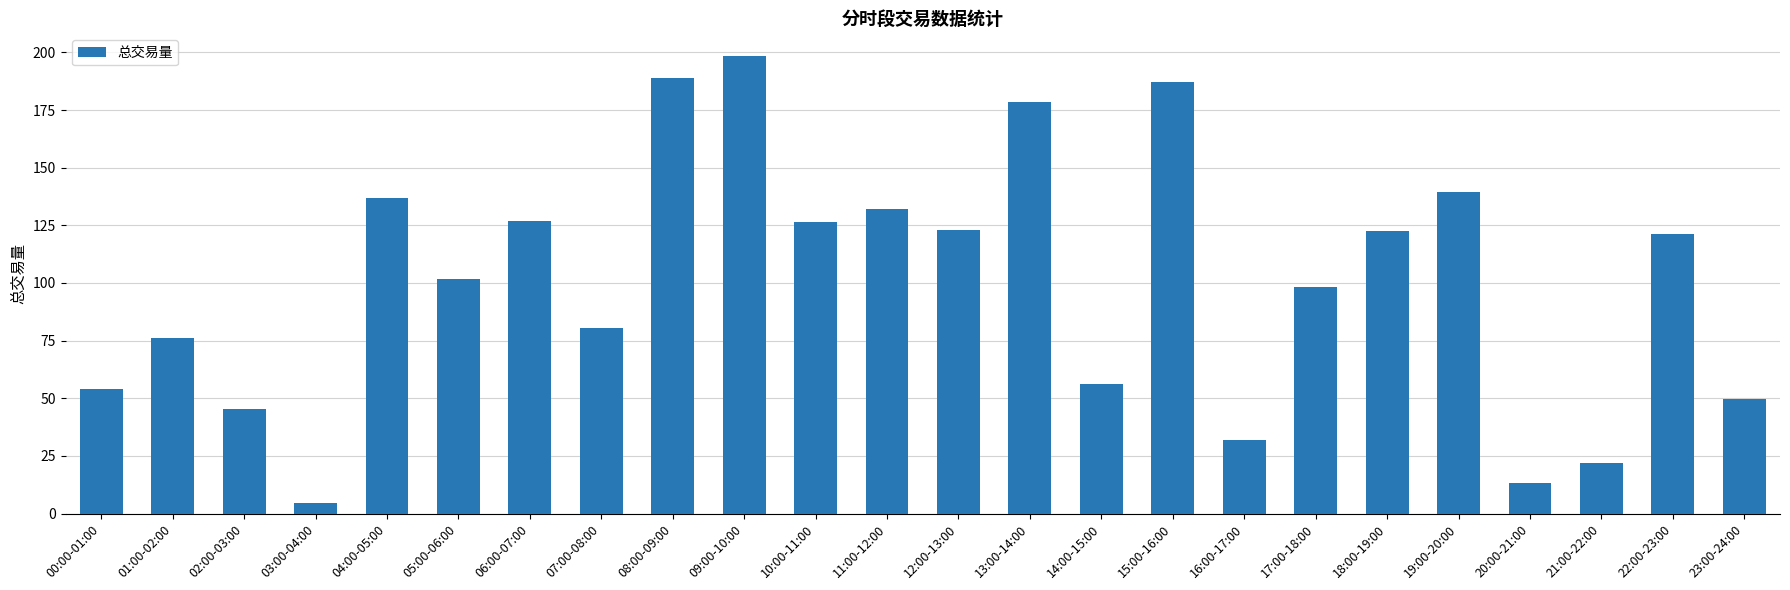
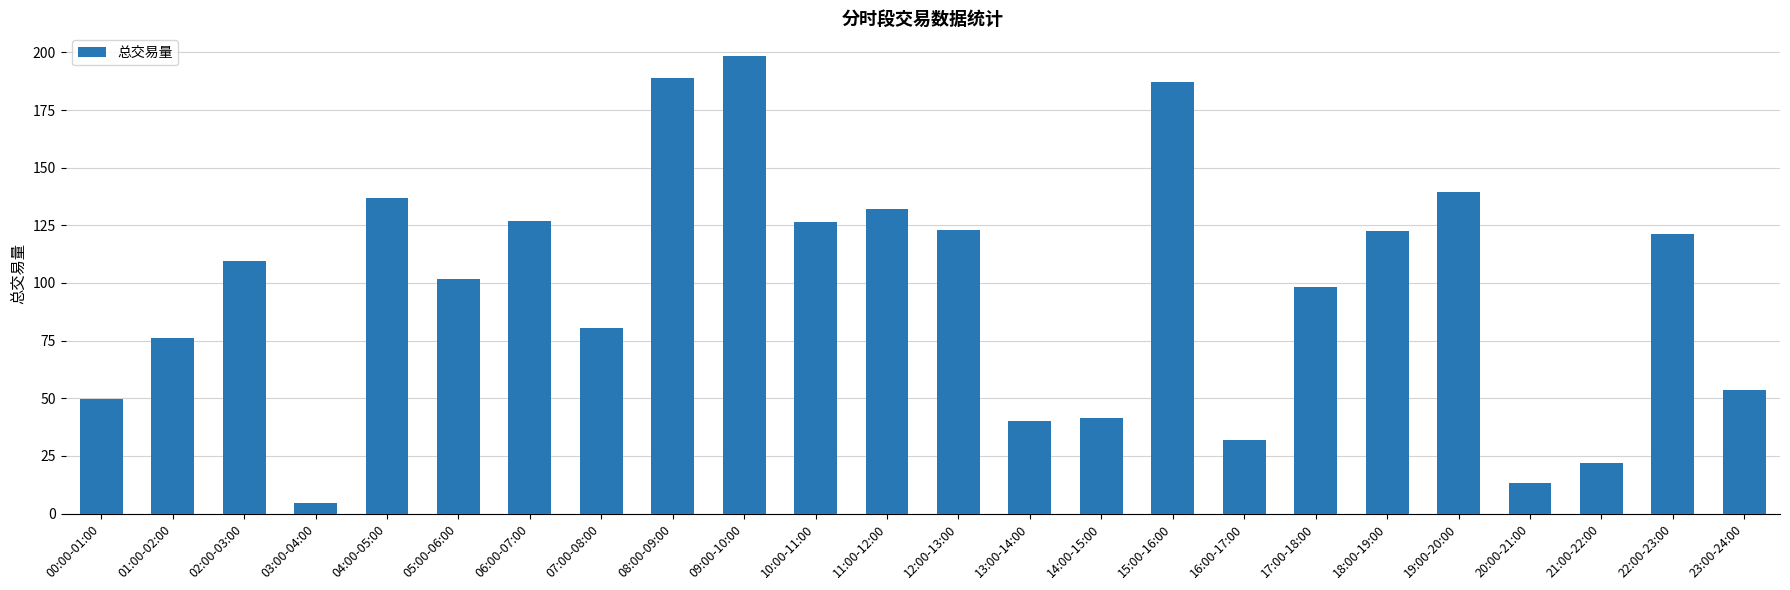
  {
-   "00:00-01:00": 54,
+   "00:00-01:00": 50,
    "01:00-02:00": 76,
-   "02:00-03:00": 45,
+   "02:00-03:00": 110,
    "03:00-04:00": 4,
    "04:00-05:00": 137,
    "05:00-06:00": 102,
    "06:00-07:00": 127,
    "07:00-08:00": 80,
    "08:00-09:00": 189,
    "09:00-10:00": 198,
    "10:00-11:00": 126,
    "11:00-12:00": 132,
    "12:00-13:00": 123,
-   "13:00-14:00": 178,
-   "14:00-15:00": 56,
+   "13:00-14:00": 40,
+   "14:00-15:00": 42,
    "15:00-16:00": 187,
    "16:00-17:00": 32,
    "17:00-18:00": 98,
    "18:00-19:00": 123,
    "19:00-20:00": 140,
    "20:00-21:00": 13,
    "21:00-22:00": 22,
    "22:00-23:00": 121,
-   "23:00-24:00": 50
+   "23:00-24:00": 54
  }
